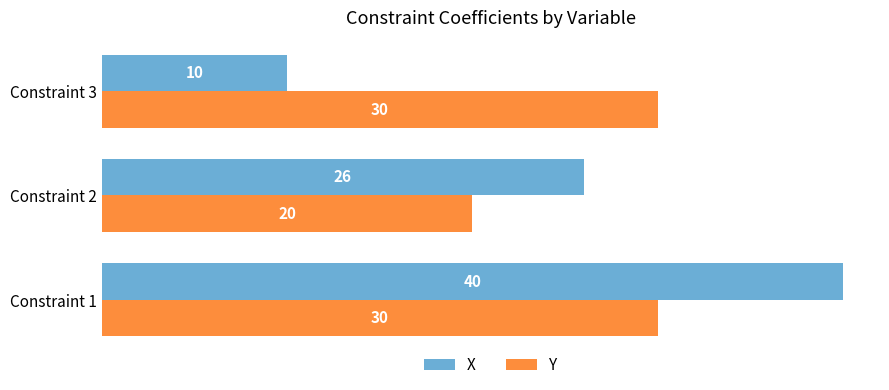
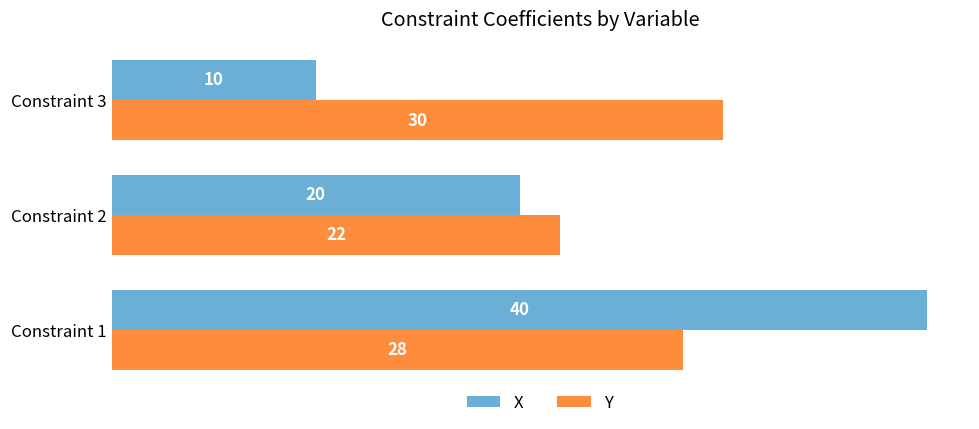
  {
    "X": {
      "Constraint 3": 10,
-     "Constraint 2": 26,
+     "Constraint 2": 20,
      "Constraint 1": 40
    },
    "Y": {
      "Constraint 3": 30,
-     "Constraint 2": 20,
-     "Constraint 1": 30
+     "Constraint 2": 22,
+     "Constraint 1": 28
    }
  }
